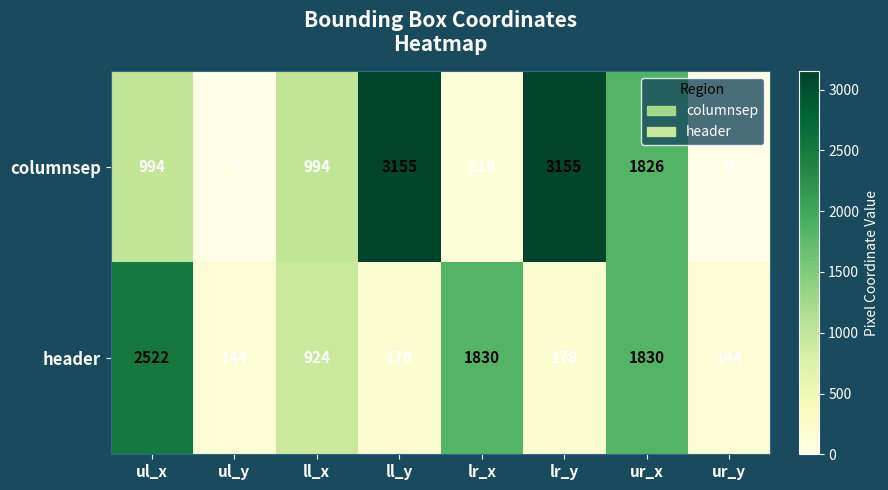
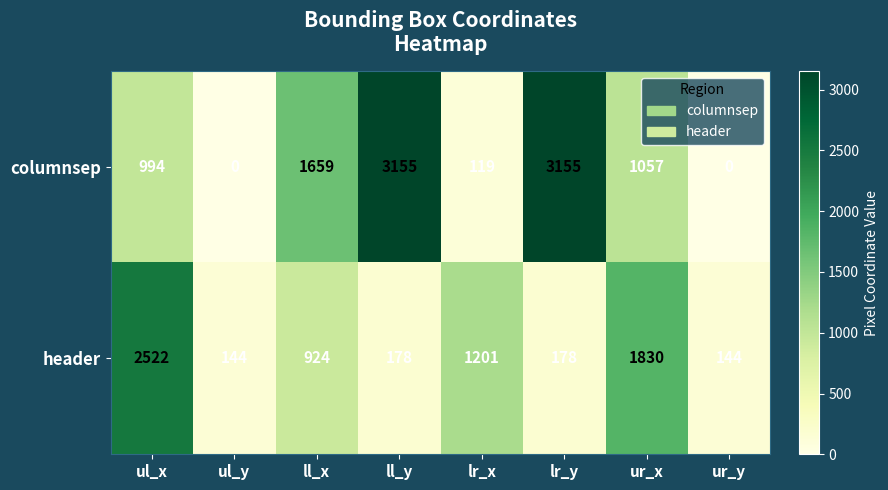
  {
    "columnsep": {
      "ul_x": 994,
-     "ll_x": 994,
+     "ll_x": 1659,
      "ll_y": 3155,
      "lr_y": 3155,
-     "ur_x": 1826
+     "ur_x": 1057
    },
    "header": {
      "ul_x": 2522,
      "ll_x": 924,
-     "lr_x": 1830,
+     "lr_x": 1201,
      "ur_x": 1830
    }
  }
